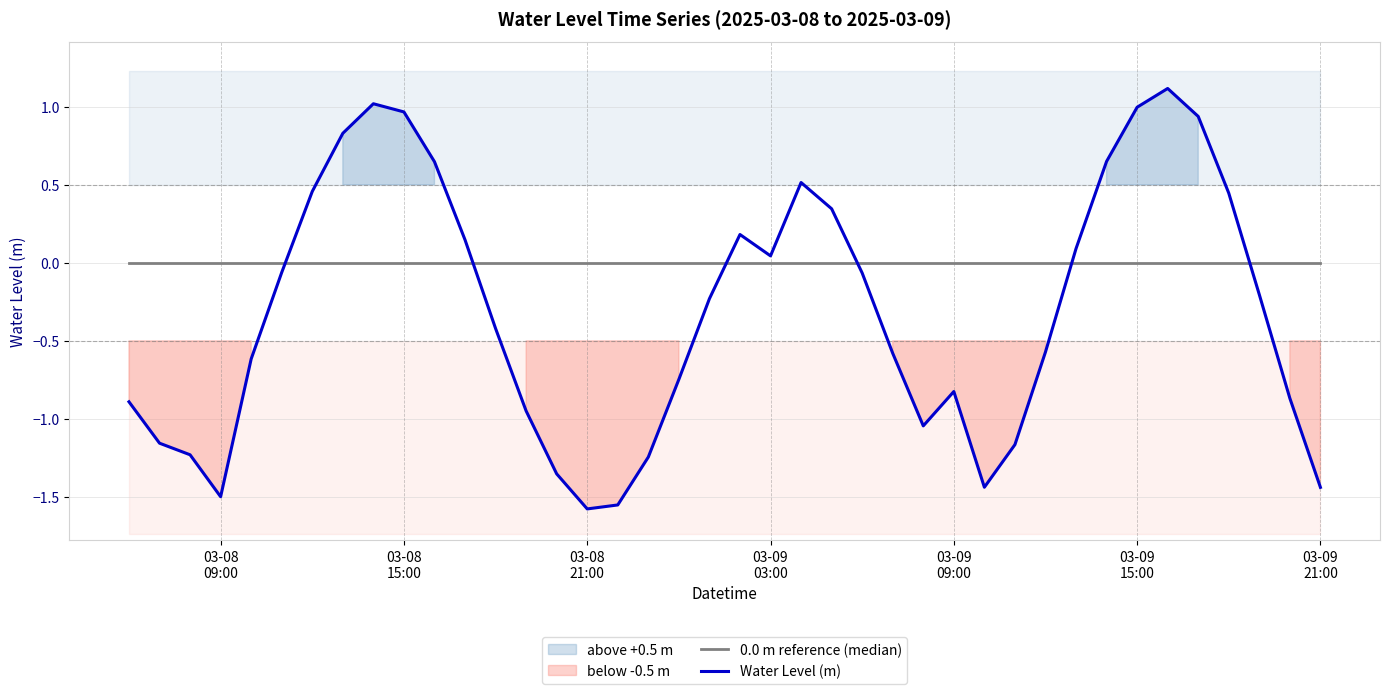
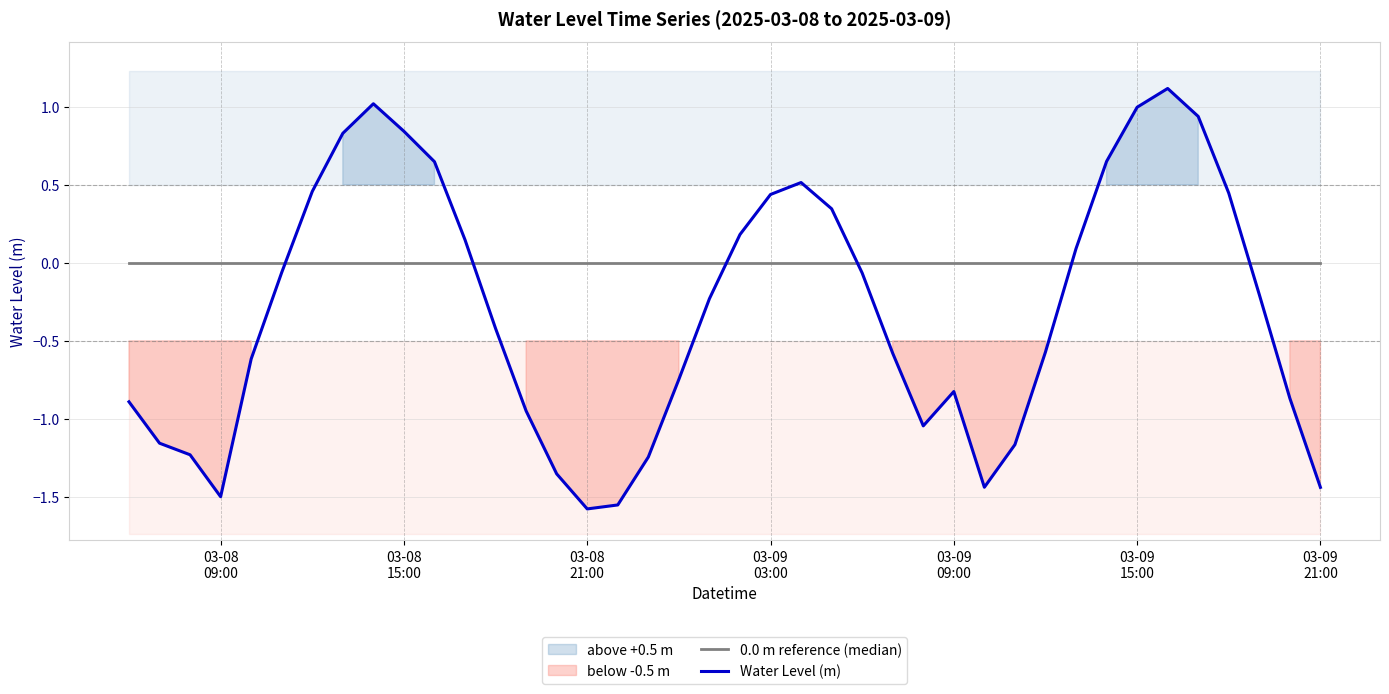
  {
    "0.0 m reference (median)": {
      "03-08 09:00": 0.00,
      "03-08 15:00": 0.00,
      "03-08 21:00": 0.00,
      "03-09 03:00": 0.00,
      "03-09 09:00": 0.00,
      "03-09 15:00": 0.00,
      "03-09 21:00": 0.00
    },
    "Water Level (m)": {
      "03-08 09:00": -1.50,
-     "03-08 15:00": 0.97,
+     "03-08 15:00": 0.84,
      "03-08 21:00": -1.58,
-     "03-09 03:00": 0.04,
+     "03-09 03:00": 0.44,
      "03-09 09:00": -0.82,
      "03-09 15:00": 1.00,
      "03-09 21:00": -1.44
    }
  }
